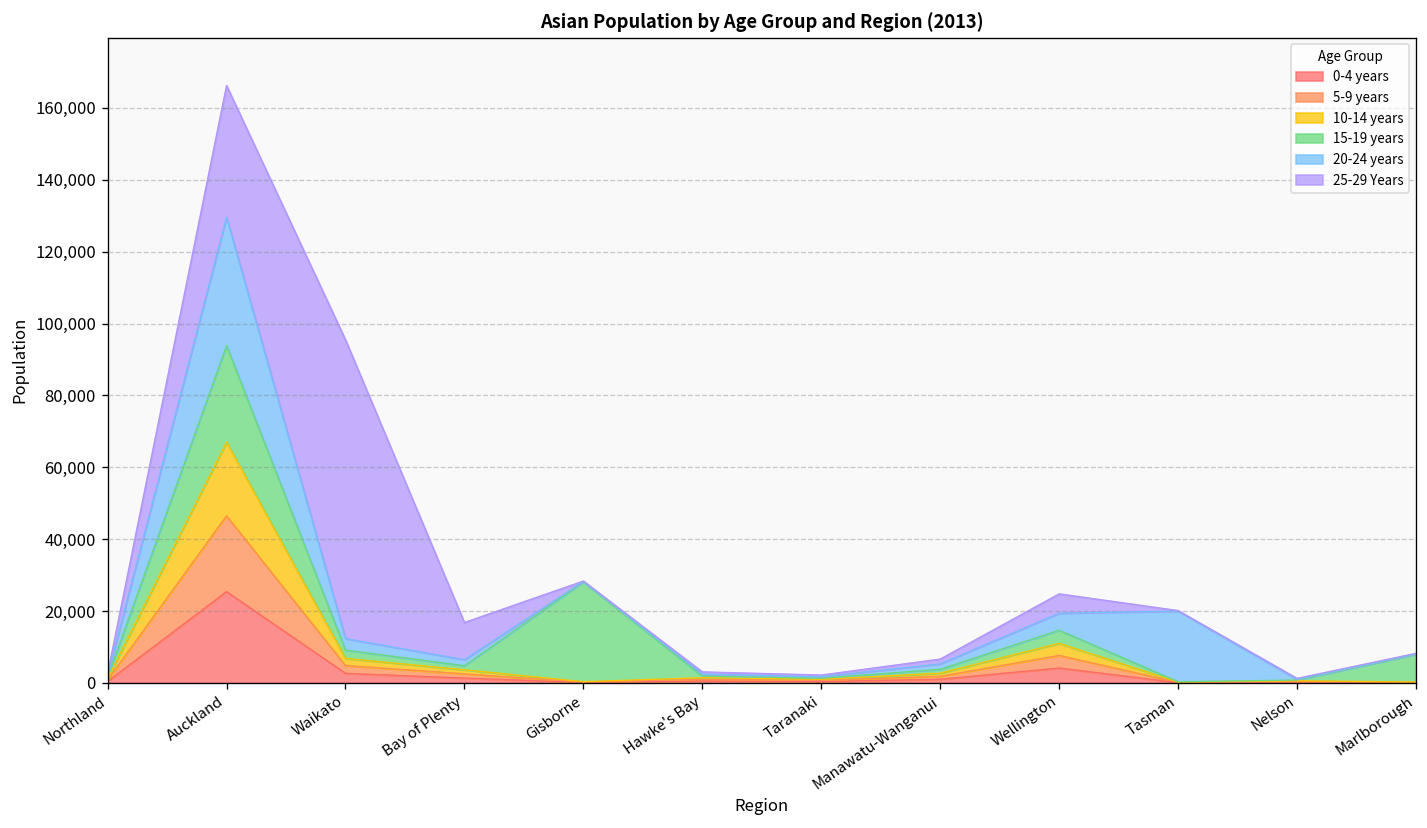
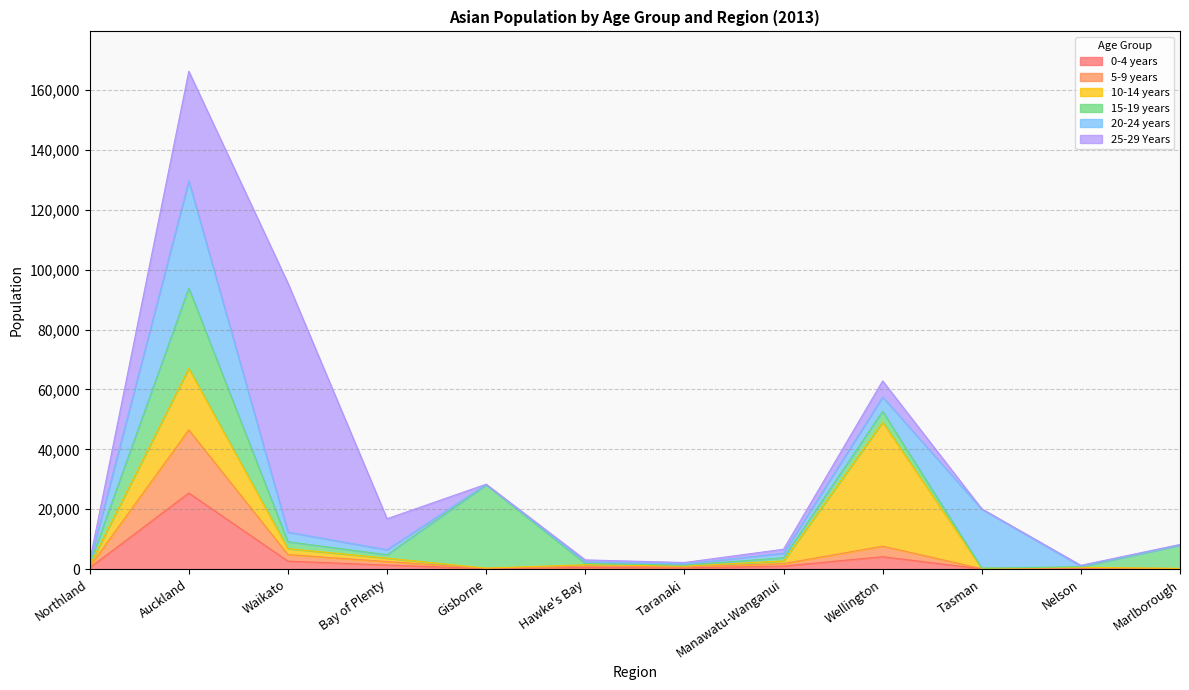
  {
    "10-14 years": {
      "Auckland": "21,000",
      "Waikato": "2,000",
      "Bay of Plenty": "1,000",
      "Manawatu-Wanganui": "1,000",
-     "Wellington": "3,000"
+     "Wellington": "41,000"
    },
    "15-19 years": {
      "Auckland": "27,000",
      "Waikato": "2,000",
      "Bay of Plenty": "1,000",
      "Manawatu-Wanganui": "1,000",
      "Wellington": "4,000"
    },
    "20-24 years": {
      "Auckland": "36,000",
      "Waikato": "3,000",
      "Bay of Plenty": "2,000",
      "Manawatu-Wanganui": "2,000",
      "Wellington": "5,000"
    },
    "25-29 Years": {
      "Auckland": "37,000",
      "Waikato": "83,000",
      "Bay of Plenty": "10,000",
      "Manawatu-Wanganui": "1,000",
      "Wellington": "5,000"
    }
  }
